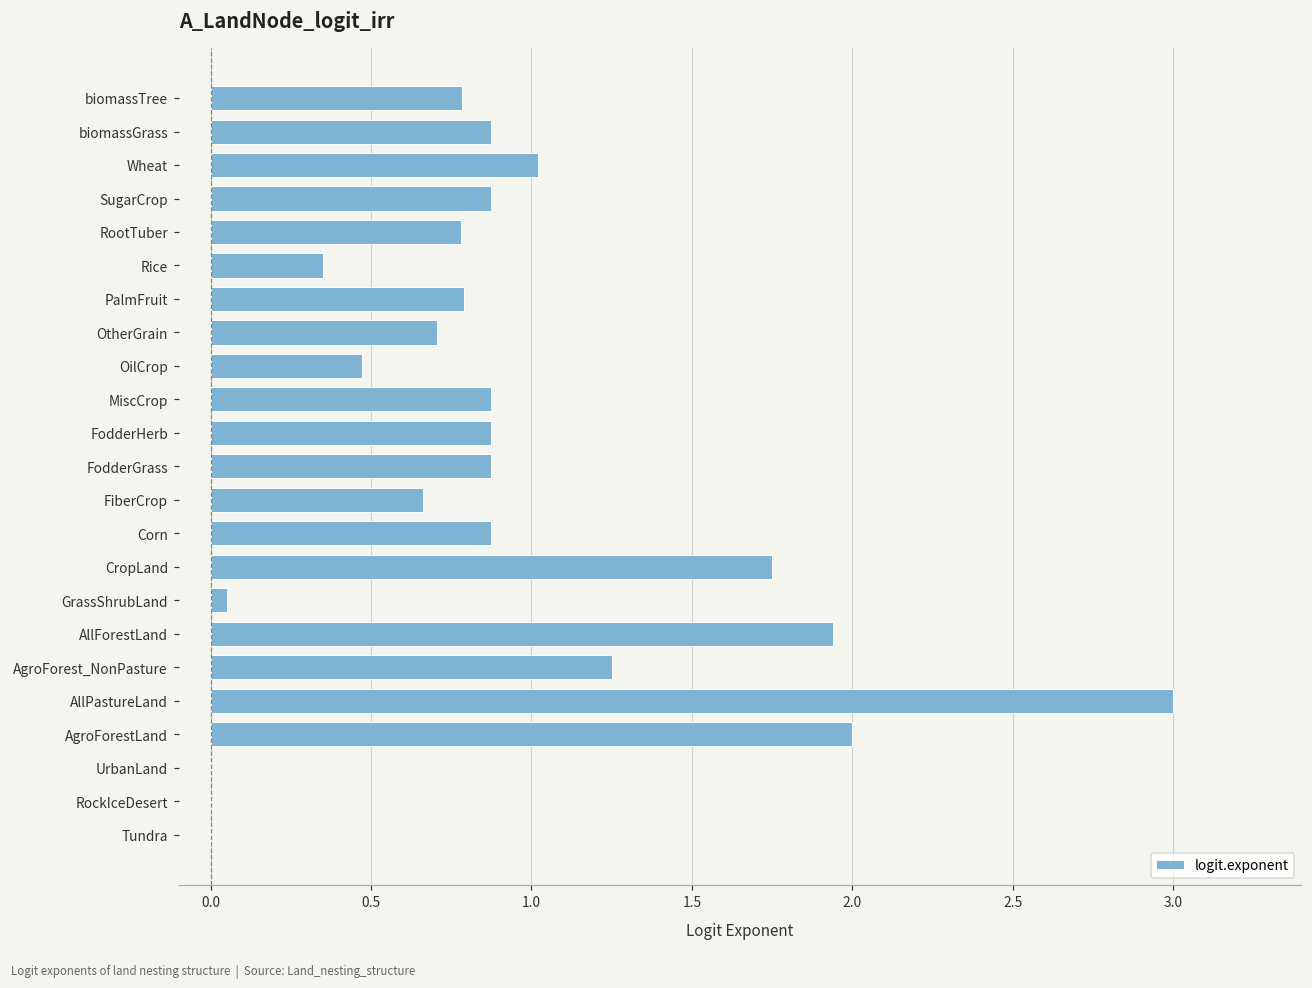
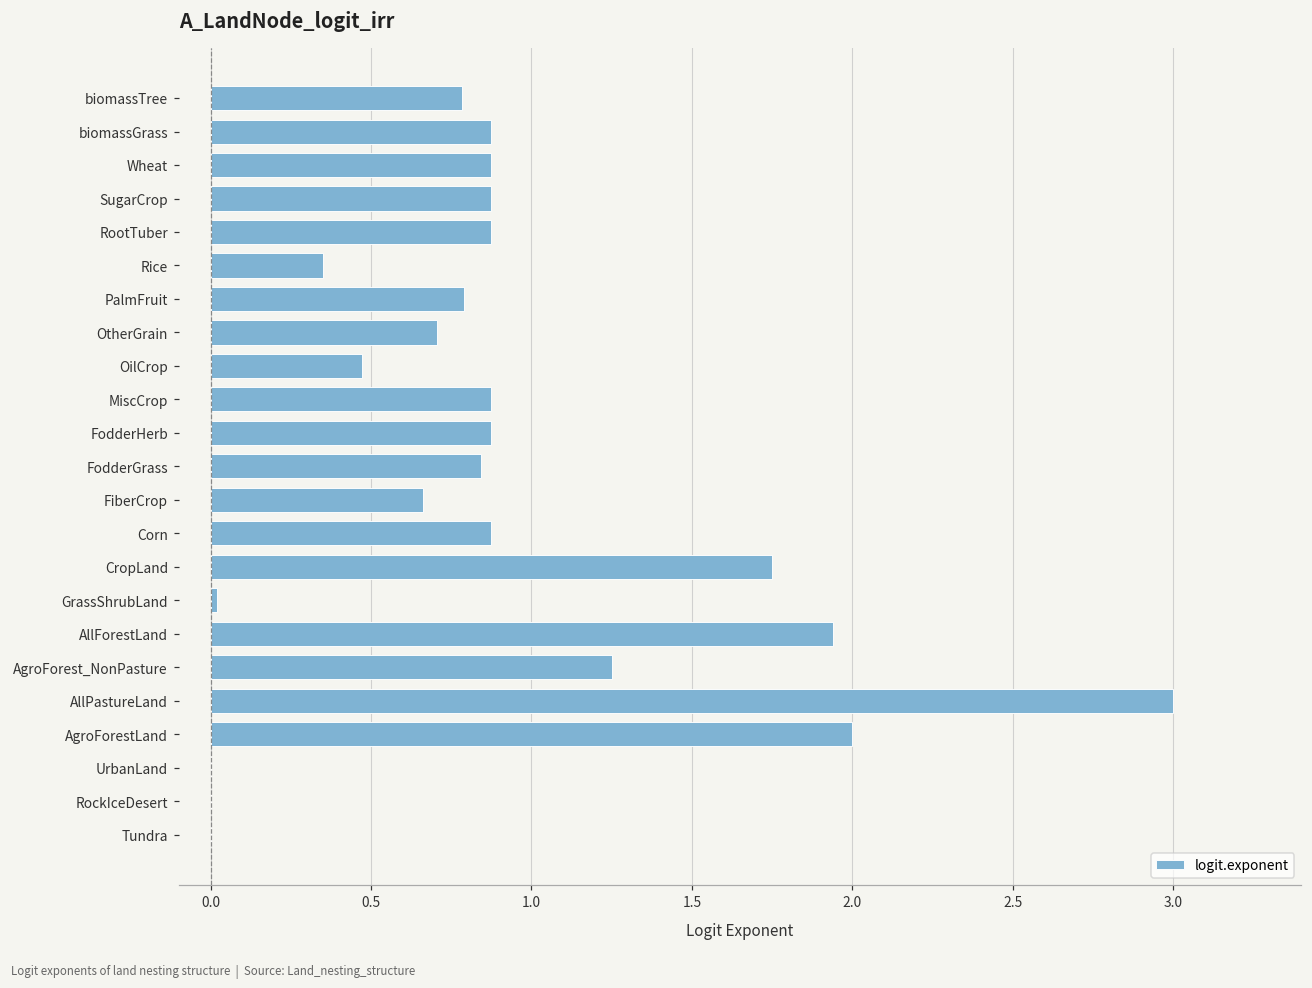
  {
    "biomassTree": 0.78,
    "biomassGrass": 0.88,
-   "Wheat": 1.02,
+   "Wheat": 0.88,
    "SugarCrop": 0.88,
-   "RootTuber": 0.78,
+   "RootTuber": 0.88,
    "Rice": 0.35,
    "PalmFruit": 0.79,
    "OtherGrain": 0.71,
    "OilCrop": 0.47,
    "MiscCrop": 0.88,
    "FodderHerb": 0.88,
-   "FodderGrass": 0.88,
+   "FodderGrass": 0.84,
    "FiberCrop": 0.66,
    "Corn": 0.88,
    "CropLand": 1.75,
-   "GrassShrubLand": 0.05,
+   "GrassShrubLand": 0.02,
    "AllForestLand": 1.94,
    "AgroForest_NonPasture": 1.25,
    "AllPastureLand": 3.00,
    "AgroForestLand": 2.00,
    "UrbanLand": 0.00,
    "RockIceDesert": 0.00,
    "Tundra": 0.00
  }
